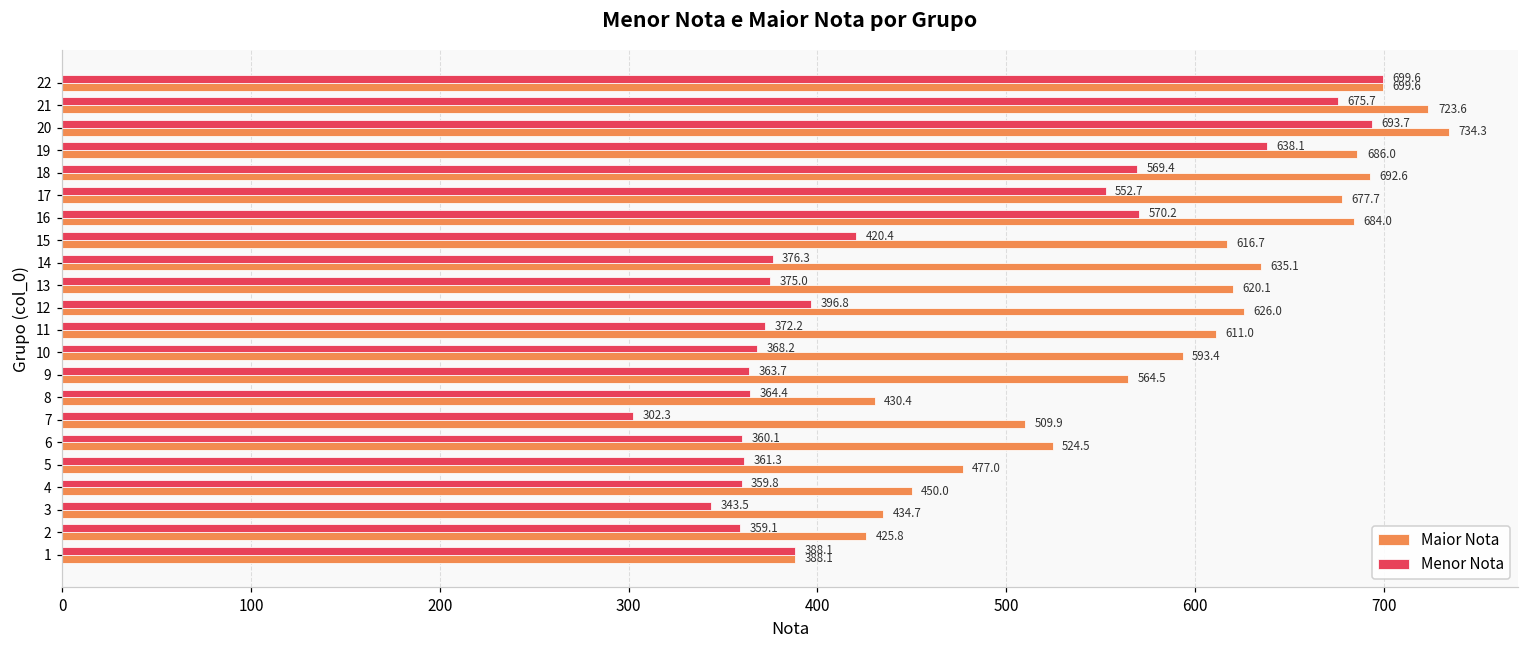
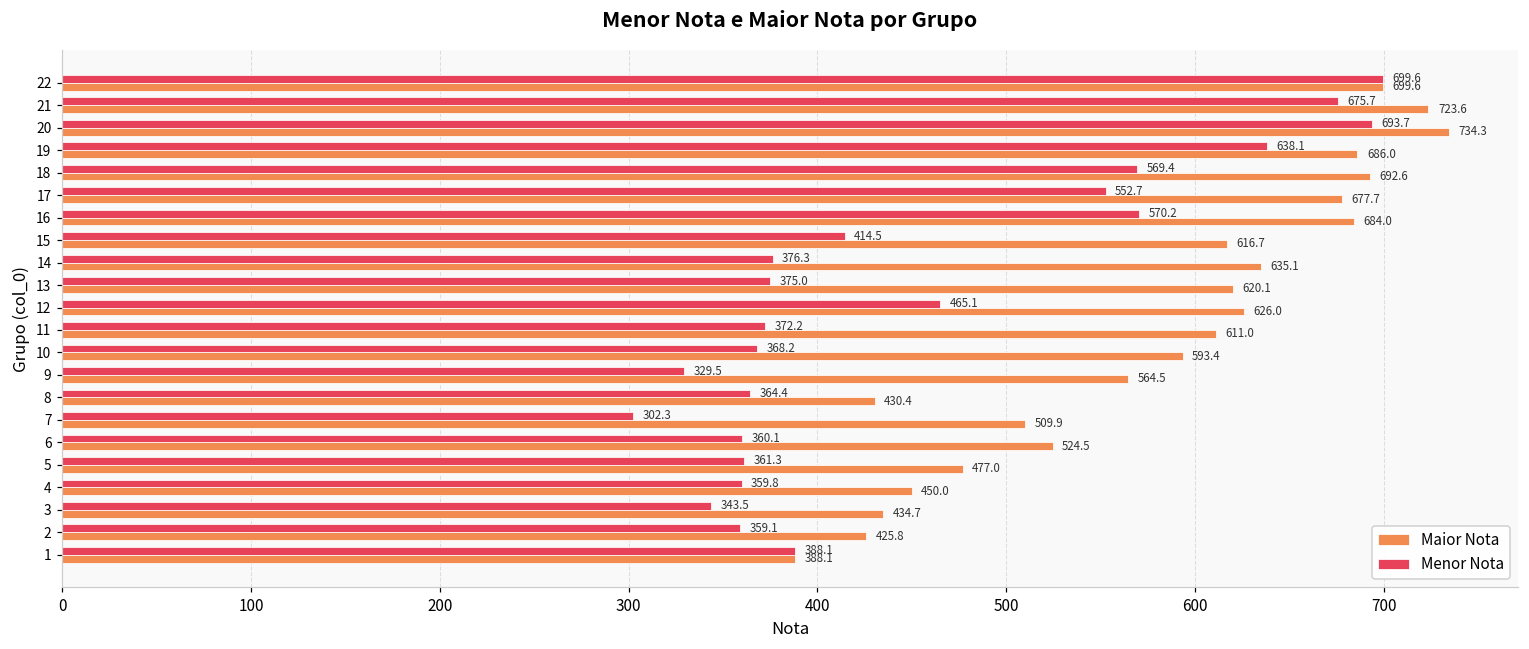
  {
    "Maior Nota": {
      "21": 723.6,
      "20": 734.3,
      "19": 686.0,
      "18": 692.6,
      "17": 677.7,
      "16": 684.0,
      "15": 616.7,
      "14": 635.1,
      "13": 620.1,
      "12": 626.0,
      "11": 611.0,
      "10": 593.4,
      "9": 564.5,
      "8": 430.4,
      "7": 509.9,
      "6": 524.5,
      "5": 477.0,
      "4": 450.0,
      "3": 434.7,
      "2": 425.8
    },
    "Menor Nota": {
      "21": 675.7,
      "20": 693.7,
      "19": 638.1,
      "18": 569.4,
      "17": 552.7,
      "16": 570.2,
-     "15": 420.4,
+     "15": 414.5,
      "14": 376.3,
      "13": 375.0,
-     "12": 396.8,
+     "12": 465.1,
      "11": 372.2,
      "10": 368.2,
-     "9": 363.7,
+     "9": 329.5,
      "8": 364.4,
      "7": 302.3,
      "6": 360.1,
      "5": 361.3,
      "4": 359.8,
      "3": 343.5,
      "2": 359.1
    }
  }
